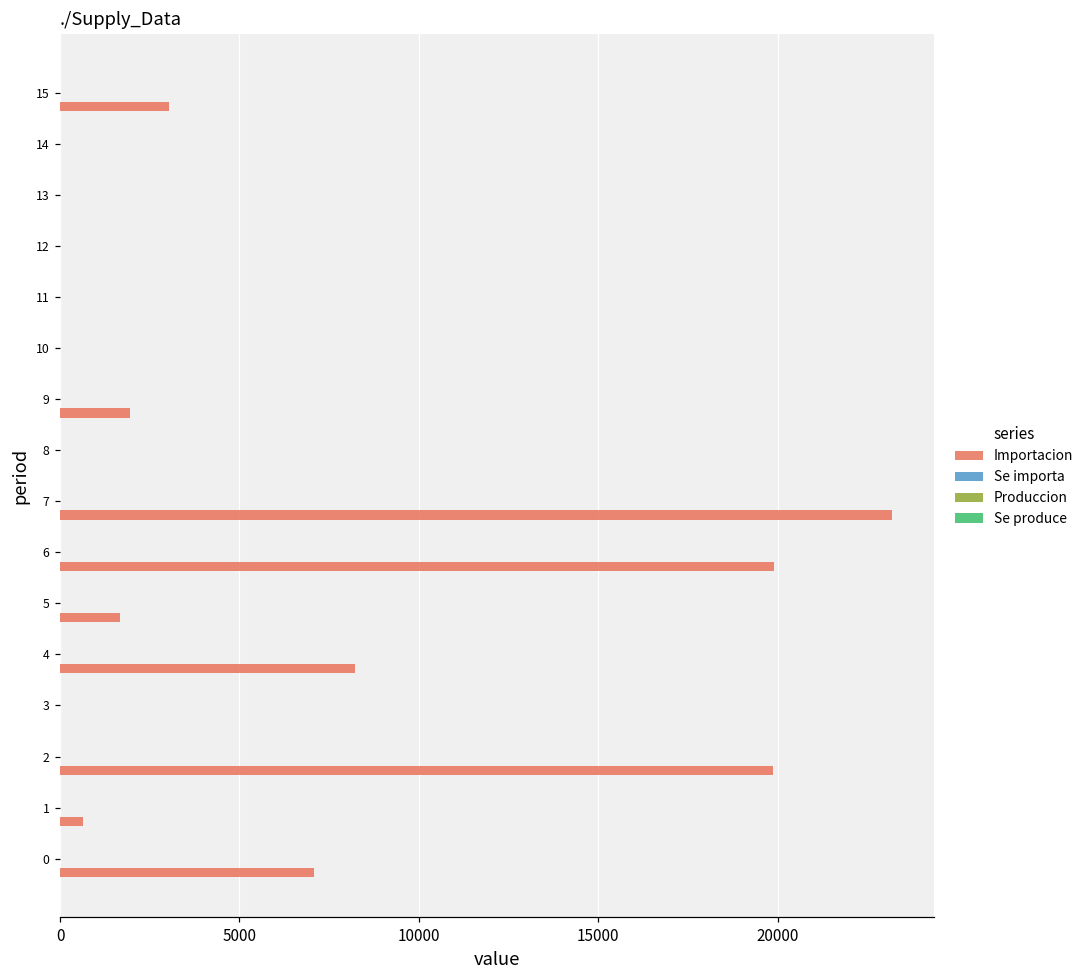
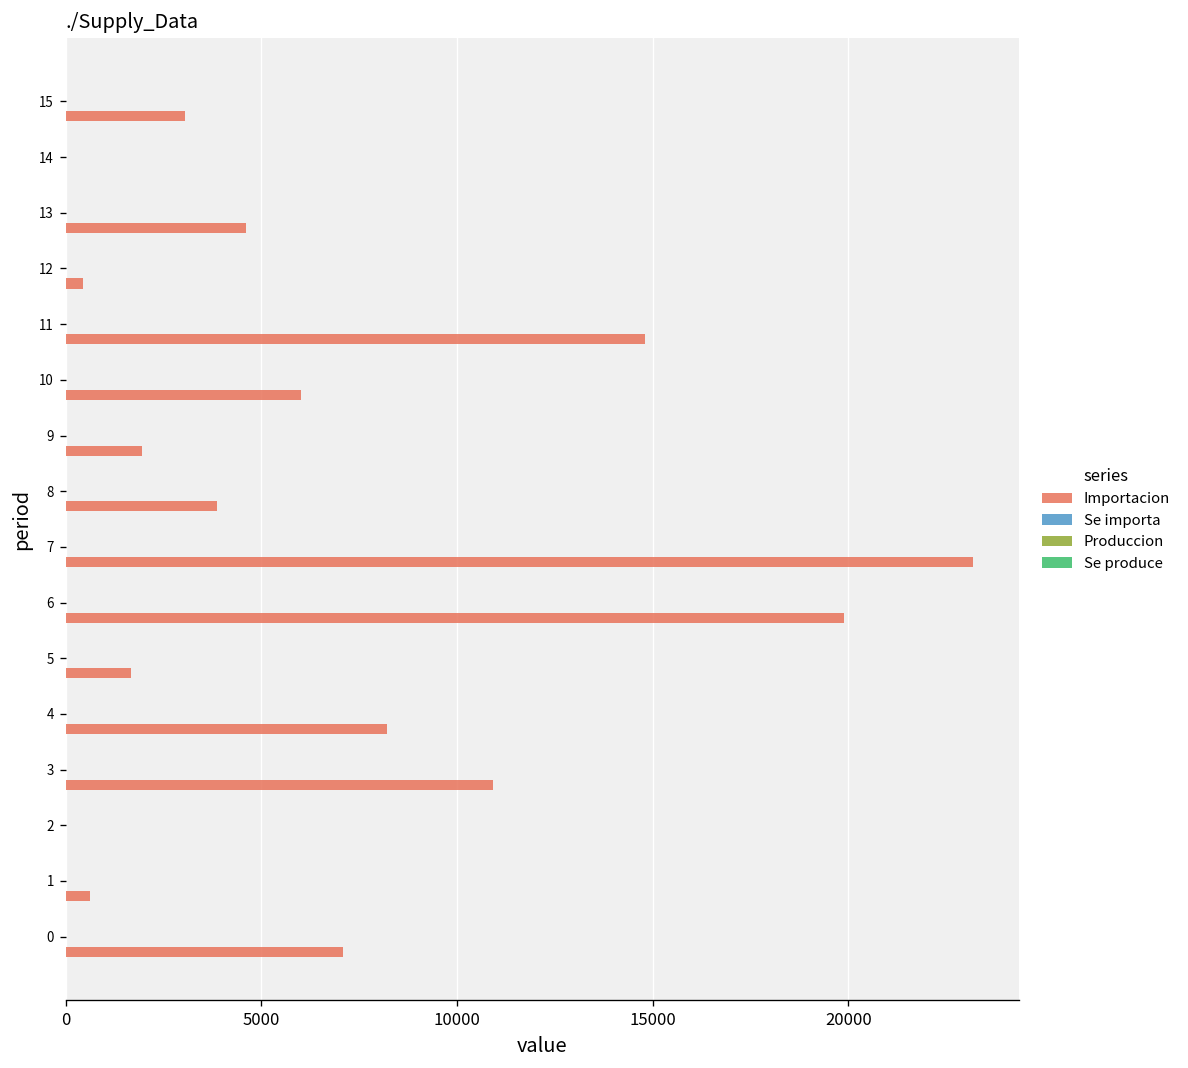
  {
    "Importacion": {
      "15": 3000,
      "14": 0,
-     "13": 0,
-     "12": 0,
-     "11": 0,
-     "10": 0,
+     "13": 4600,
+     "12": 400,
+     "11": 14800,
+     "10": 6000,
      "9": 1900,
-     "8": 0,
+     "8": 3900,
      "7": 23200,
      "6": 19900,
      "5": 1700,
      "4": 8200,
-     "3": 0,
-     "2": 19900,
+     "3": 10900,
+     "2": 0,
      "1": 600,
      "0": 7100
    },
    "Se importa": {
      "15": 0,
      "14": 0,
      "13": 0,
      "12": 0,
      "11": 0,
      "10": 0,
      "9": 0,
      "8": 0,
      "6": 0,
      "5": 0,
      "4": 0,
      "3": 0,
      "2": 0,
      "1": 0,
      "0": 0
    },
    "Produccion": {
      "15": 0,
      "14": 0,
      "13": 0,
      "12": 0,
      "11": 0,
      "10": 0,
      "9": 0,
      "8": 0,
      "7": 0,
      "6": 0,
      "5": 0,
      "4": 0,
      "3": 0,
      "2": 0,
      "1": 0,
      "0": 0
    },
    "Se produce": {
      "15": 0,
      "14": 0,
      "13": 0,
      "12": 0,
      "11": 0,
      "10": 0,
      "9": 0,
      "8": 0,
      "7": 0,
      "6": 0,
      "5": 0,
      "4": 0,
      "3": 0,
      "2": 0,
      "1": 0,
      "0": 0
    }
  }
